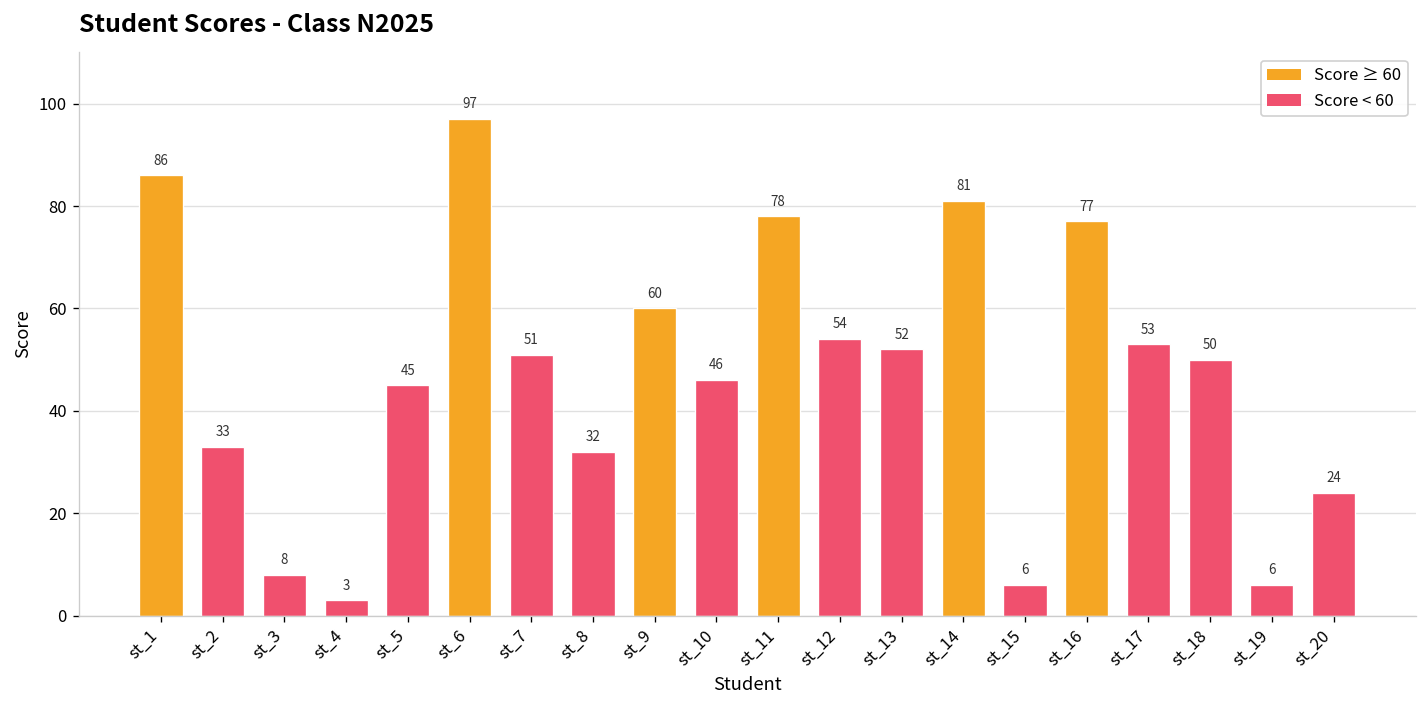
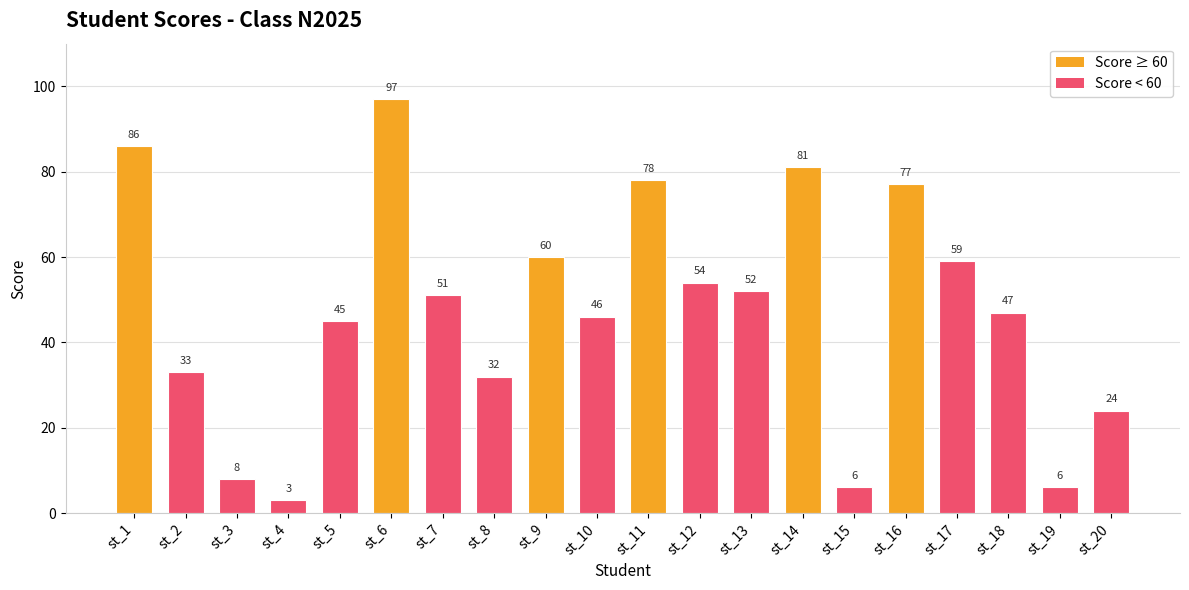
  {
    "st_1": 86,
    "st_2": 33,
    "st_3": 8,
    "st_4": 3,
    "st_5": 45,
    "st_6": 97,
    "st_7": 51,
    "st_8": 32,
    "st_9": 60,
    "st_10": 46,
    "st_11": 78,
    "st_12": 54,
    "st_13": 52,
    "st_14": 81,
    "st_15": 6,
    "st_16": 77,
-   "st_17": 53,
-   "st_18": 50,
+   "st_17": 59,
+   "st_18": 47,
    "st_19": 6,
    "st_20": 24
  }
